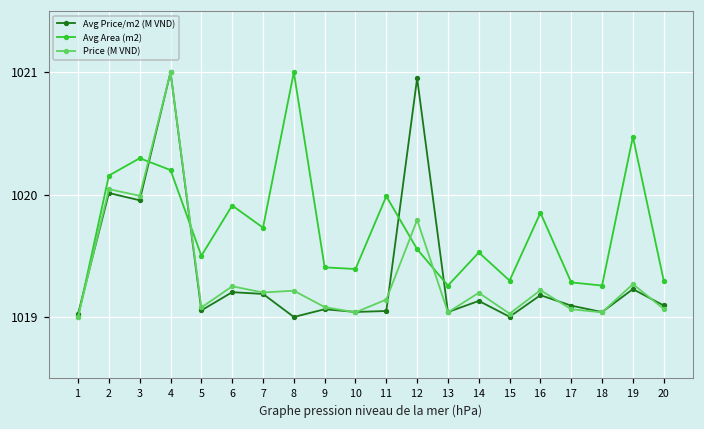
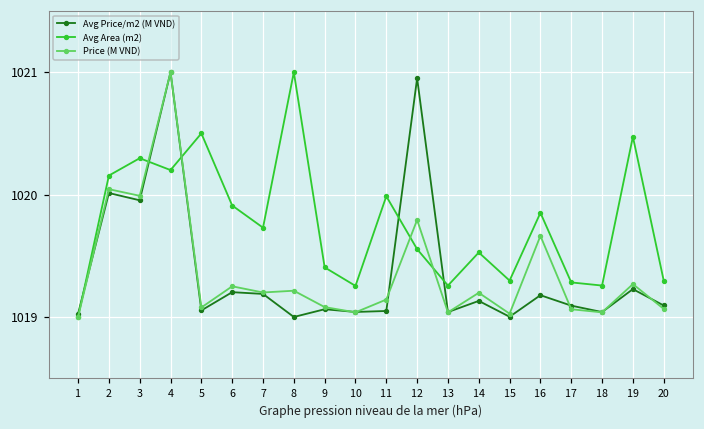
  {
    "Avg Price/m2 (M VND)": {
      "1": 1019.03,
      "2": 1020.01,
      "3": 1019.95,
      "5": 1019.05,
      "6": 1019.20,
      "8": 1019.00,
      "11": 1019.05,
      "12": 1020.95,
      "14": 1019.13,
      "15": 1019.00,
      "16": 1019.18,
      "17": 1019.09,
      "19": 1019.23,
      "20": 1019.09
    },
    "Avg Area (m2)": {
      "2": 1020.16,
      "3": 1020.30,
      "4": 1020.20,
-     "5": 1019.50,
+     "5": 1020.50,
      "6": 1019.91,
      "7": 1019.73,
      "8": 1021.00,
      "9": 1019.41,
-     "10": 1019.39,
+     "10": 1019.25,
      "11": 1019.99,
      "12": 1019.55,
      "13": 1019.26,
      "14": 1019.53,
      "15": 1019.30,
      "16": 1019.85,
      "17": 1019.28,
      "18": 1019.26,
      "19": 1020.47,
      "20": 1019.30
    },
    "Price (M VND)": {
      "2": 1020.04,
      "3": 1019.99,
      "5": 1019.08,
      "6": 1019.25,
      "8": 1019.21,
      "11": 1019.14,
      "12": 1019.79,
      "14": 1019.20,
      "15": 1019.03,
-     "16": 1019.22,
+     "16": 1019.66,
      "17": 1019.06,
      "19": 1019.27,
      "20": 1019.07
    }
  }
